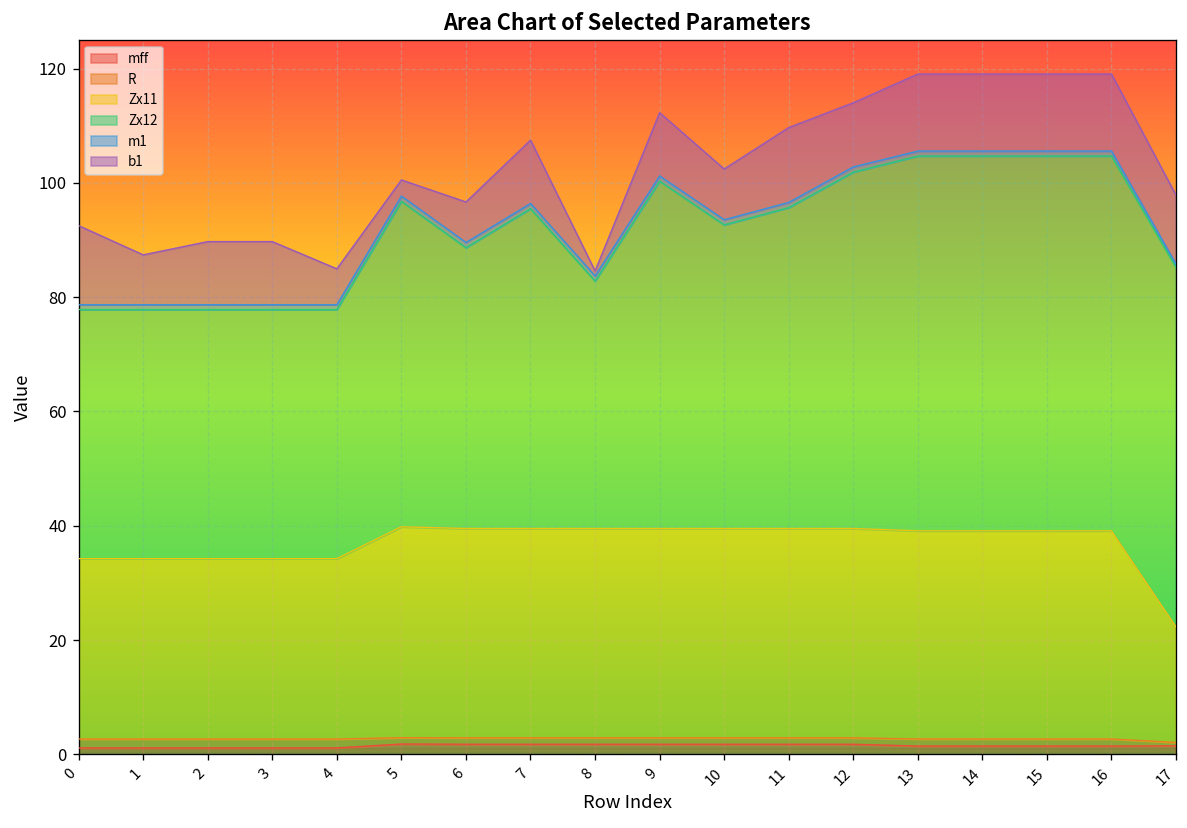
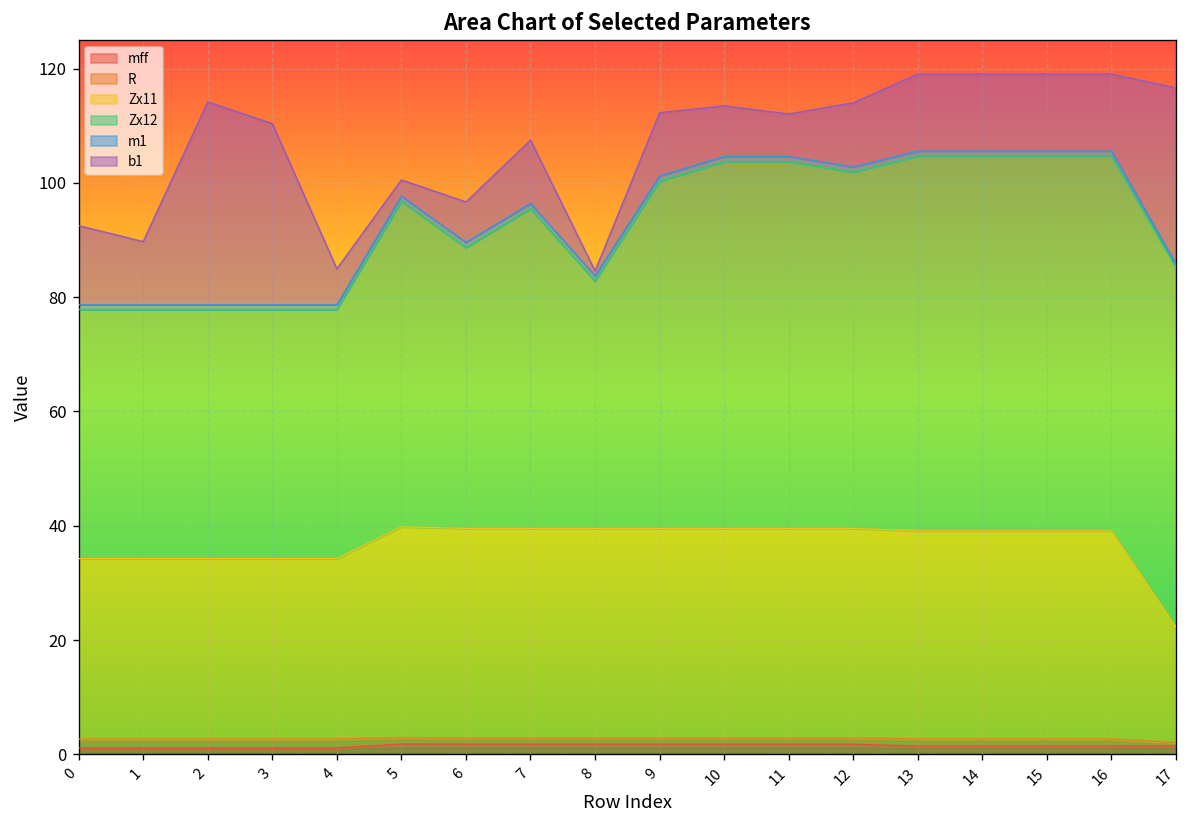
  {
    "Zx12": {
      "0": 44,
      "1": 44,
      "2": 44,
      "3": 44,
      "4": 44,
      "5": 57,
      "6": 49,
      "7": 56,
      "8": 43,
      "9": 61,
-     "10": 53,
-     "11": 56,
+     "10": 64,
+     "11": 64,
      "12": 62,
      "13": 66,
      "14": 66,
      "15": 66,
      "16": 66,
      "17": 63
    },
    "m1": {
      "0": 1,
      "1": 1,
      "2": 1,
      "3": 1,
      "4": 1,
      "5": 1,
      "6": 1,
      "7": 1,
      "8": 1,
      "9": 1,
      "10": 1,
      "11": 1,
      "12": 1,
      "13": 1,
      "14": 1,
      "15": 1,
      "16": 1,
      "17": 1
    },
    "b1": {
      "0": 14,
-     "1": 9,
-     "2": 11,
-     "3": 11,
+     "1": 11,
+     "2": 35,
+     "3": 32,
      "4": 6,
      "5": 3,
      "6": 7,
      "7": 11,
      "8": 1,
      "9": 11,
      "10": 9,
-     "11": 13,
+     "11": 7,
      "12": 11,
      "13": 13,
      "14": 13,
      "15": 13,
      "16": 13,
-     "17": 12
+     "17": 31
    }
  }
